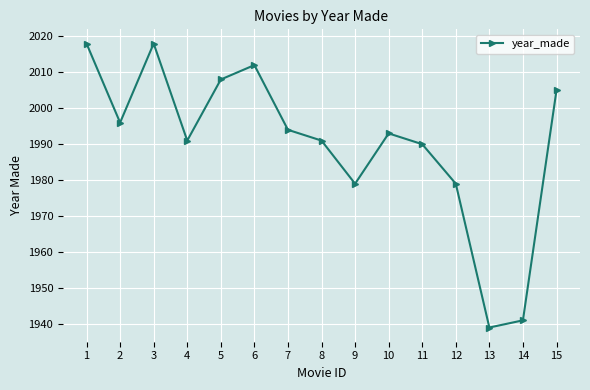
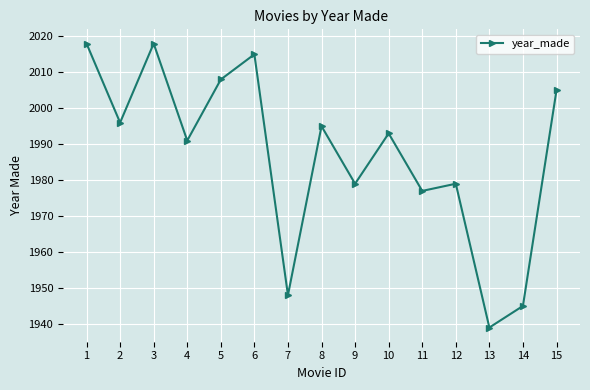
  {
    "1": 2018,
    "2": 1996,
    "3": 2018,
    "4": 1991,
    "5": 2008,
-   "6": 2012,
-   "7": 1994,
-   "8": 1991,
+   "6": 2015,
+   "7": 1948,
+   "8": 1995,
    "9": 1979,
    "10": 1993,
-   "11": 1990,
+   "11": 1977,
    "12": 1979,
    "13": 1939,
-   "14": 1941,
+   "14": 1945,
    "15": 2005
  }
